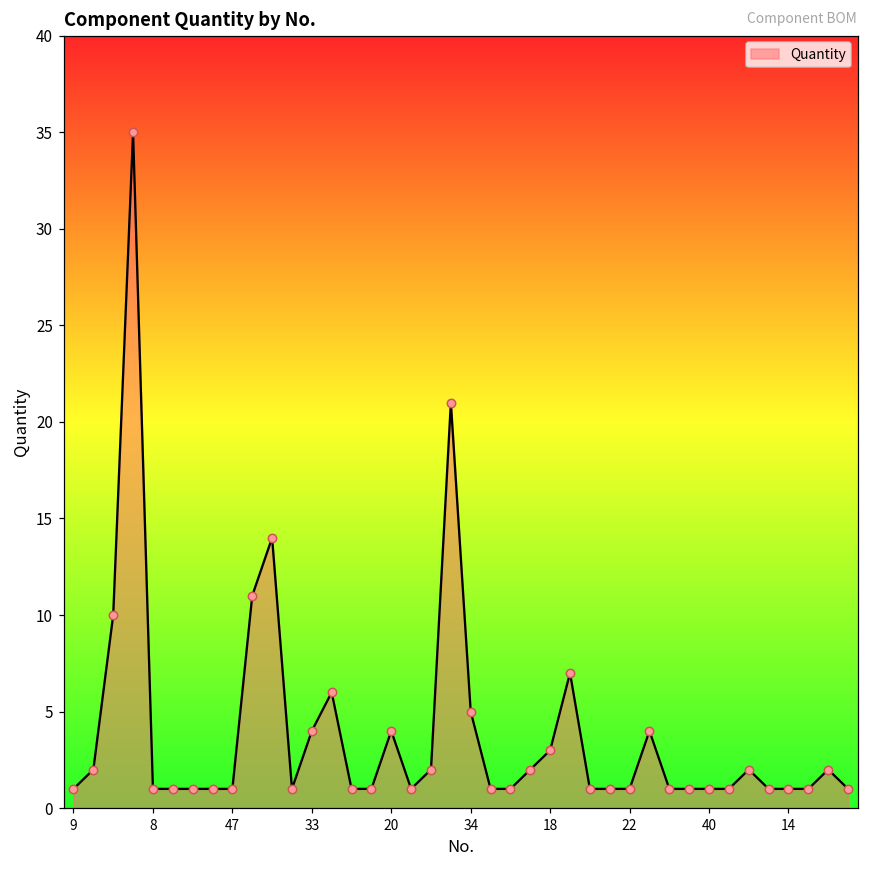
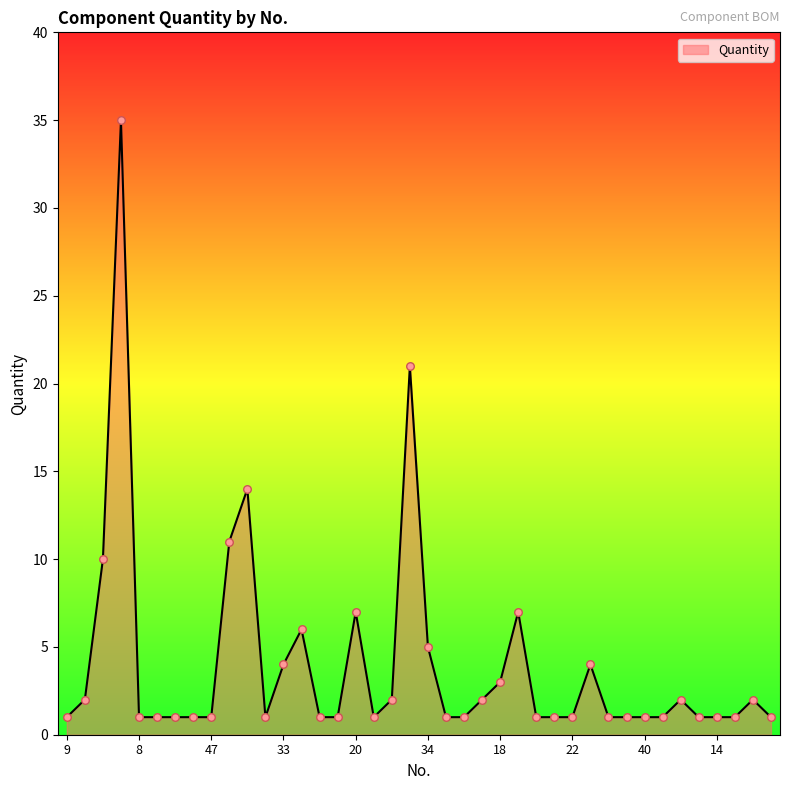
  {
    "8": 1,
    "47": 1,
-   "20": 4,
+   "20": 7,
    "40": 1
  }
